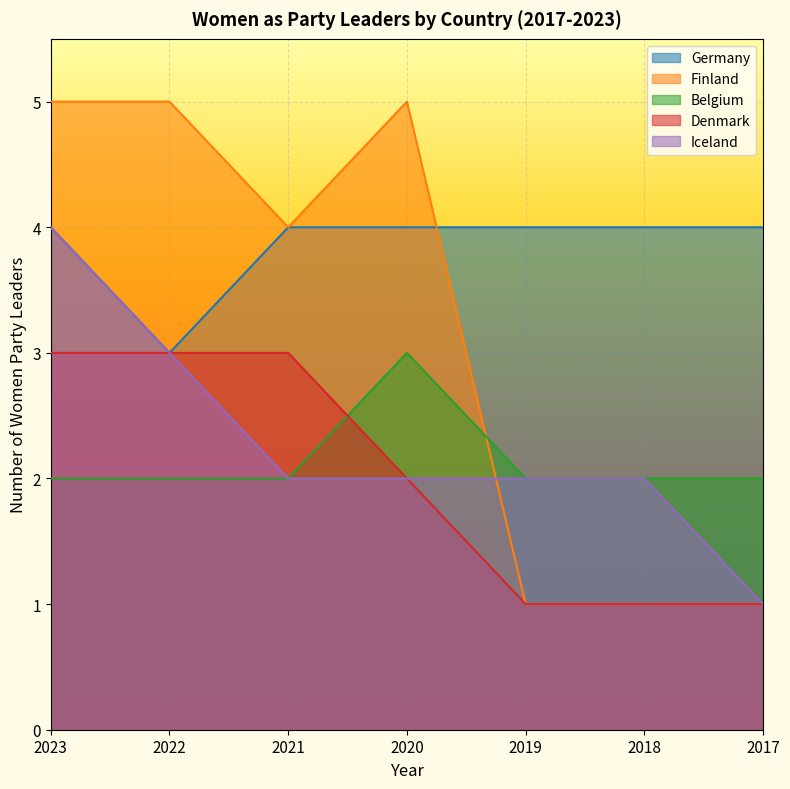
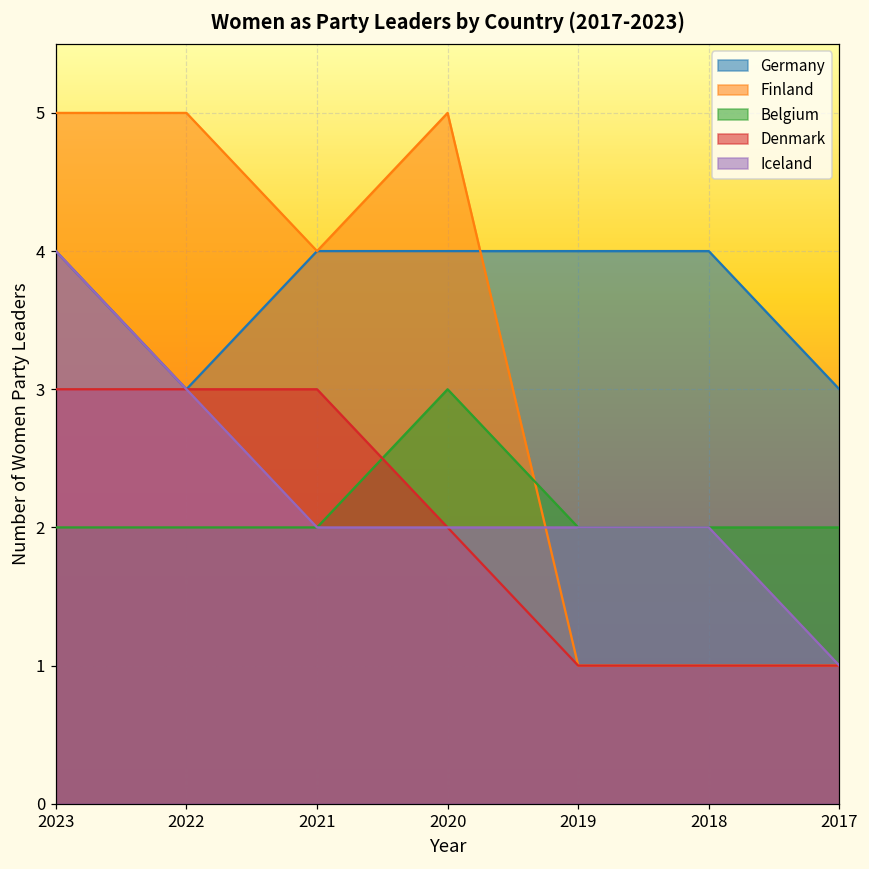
  {
    "Germany": {
      "2020": 4,
      "2019": 4,
      "2018": 4,
-     "2017": 4
+     "2017": 3
    },
    "Finland": {
      "2023": 5,
      "2022": 5,
      "2020": 5
    },
    "Belgium": {
      "2023": 2,
      "2022": 2,
      "2020": 3,
      "2017": 2
    },
    "Denmark": {
      "2023": 3,
      "2021": 3
    }
  }
